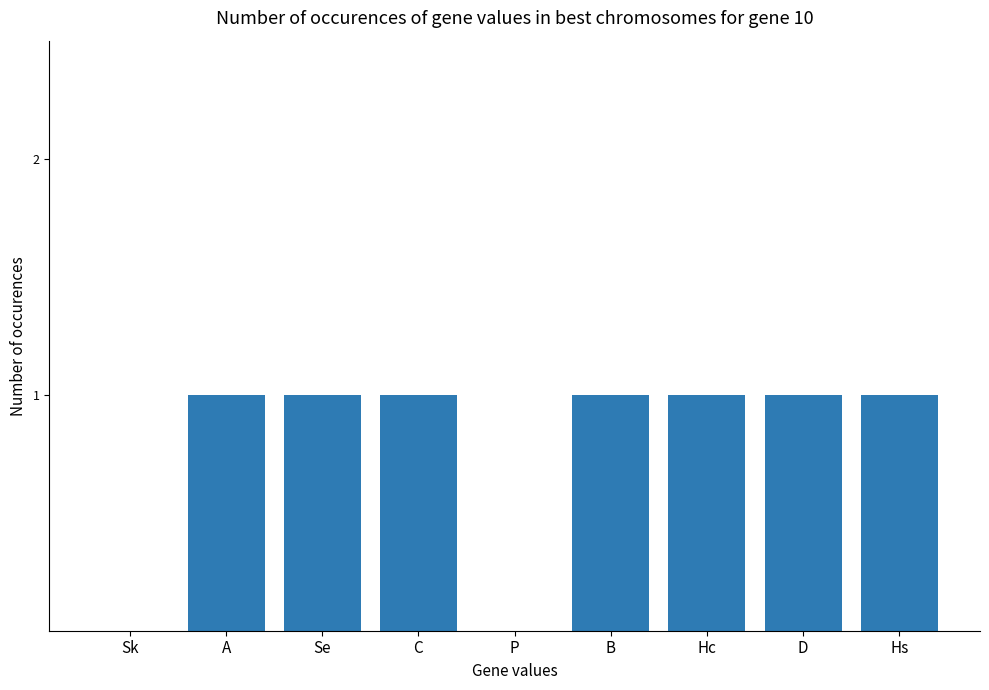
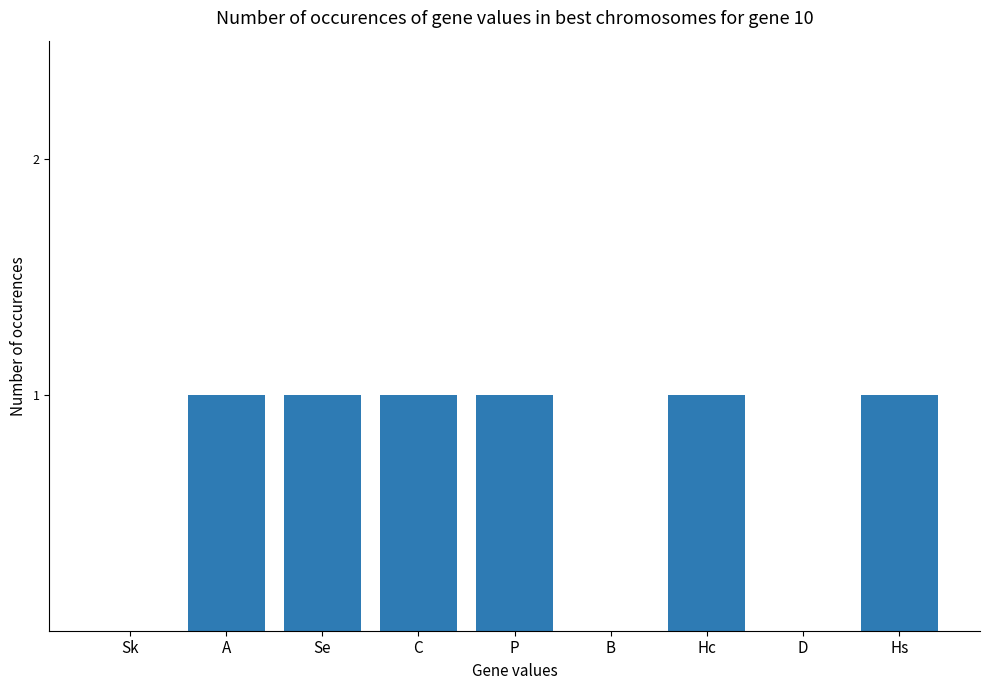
  {
    "Sk": 0,
    "A": 1,
    "Se": 1,
    "C": 1,
-   "P": 0,
-   "B": 1,
+   "P": 1,
+   "B": 0,
    "Hc": 1,
-   "D": 1,
+   "D": 0,
    "Hs": 1
  }
